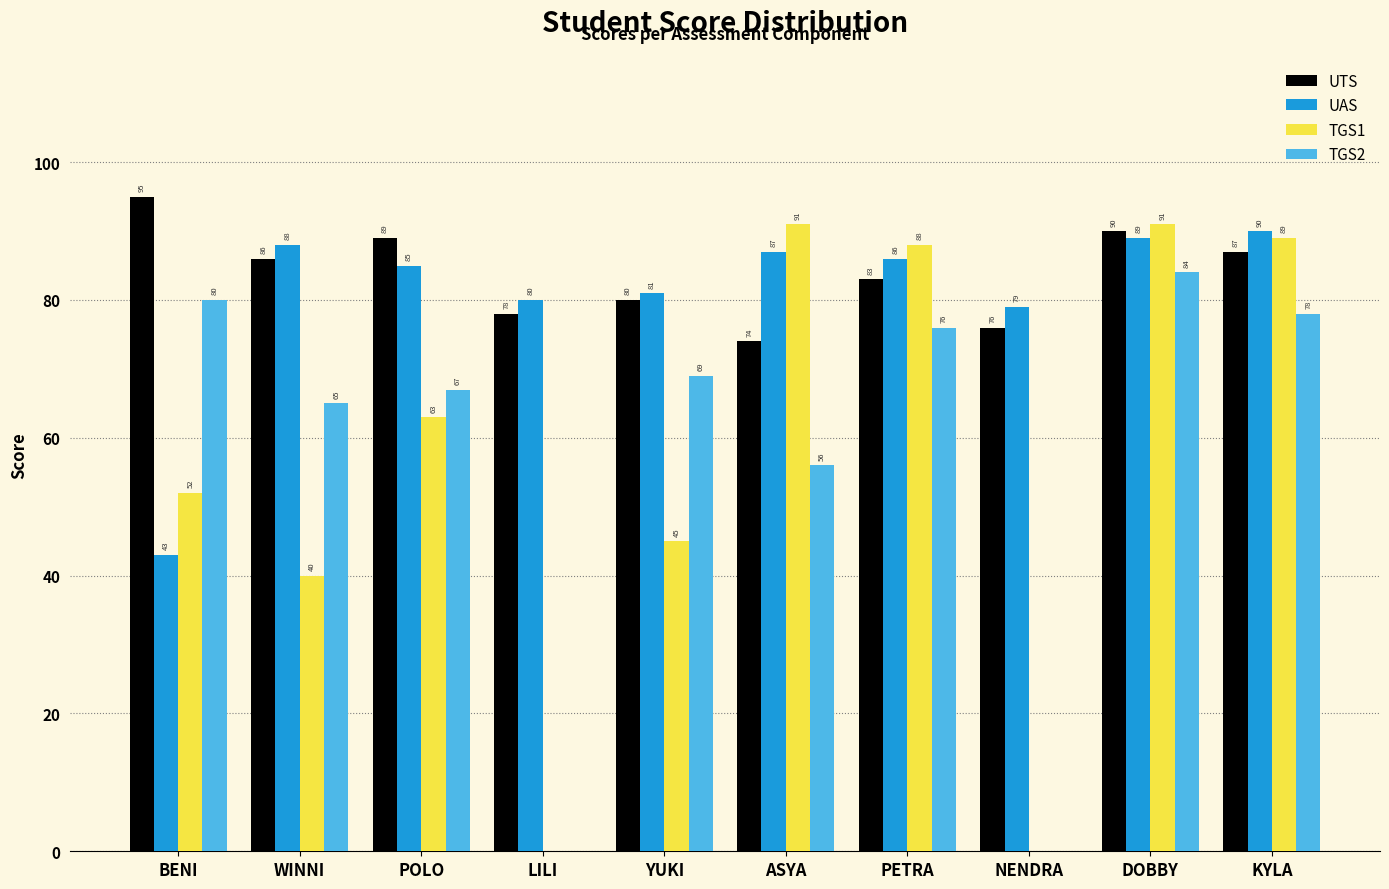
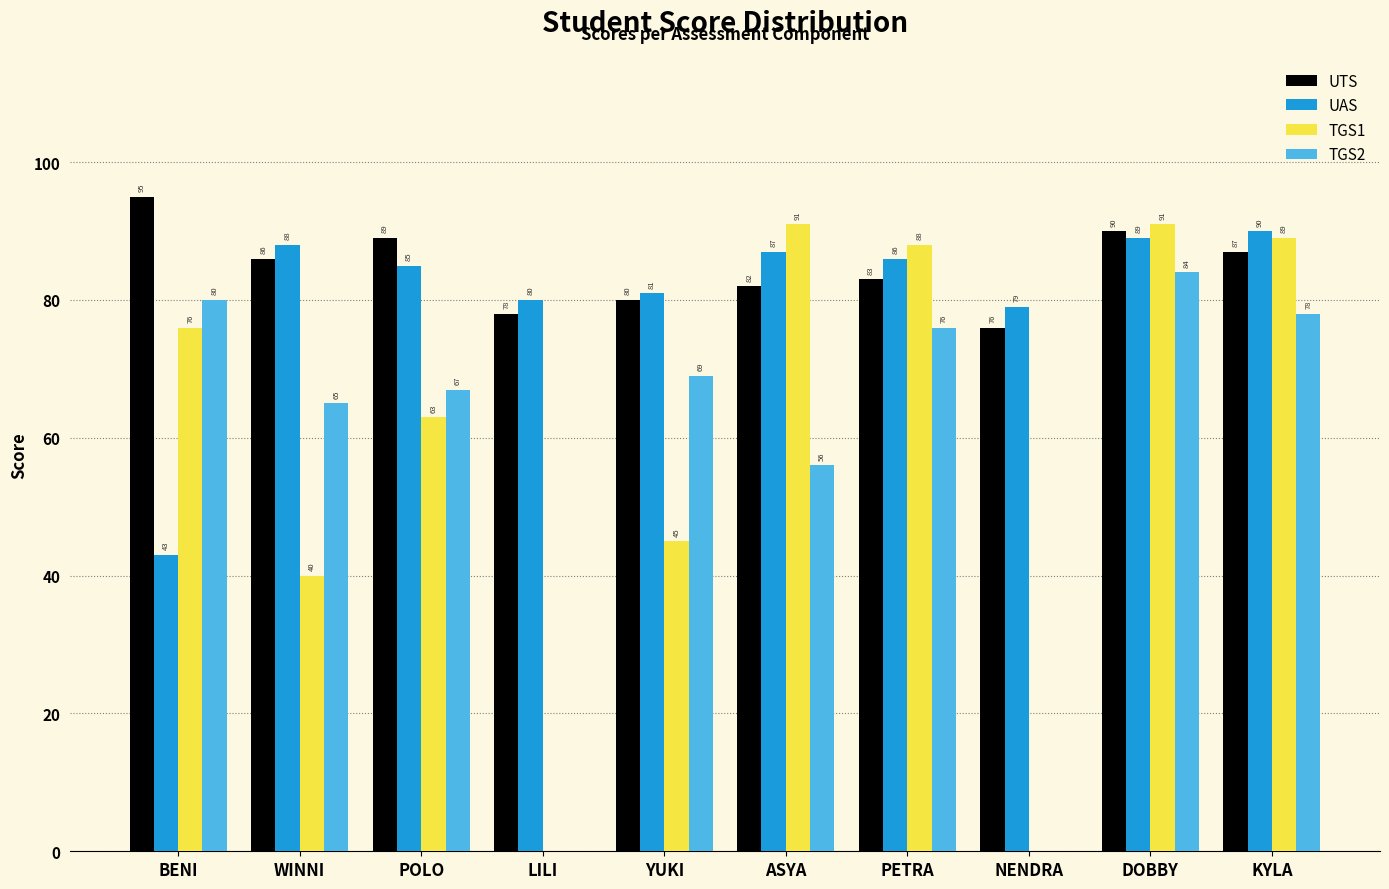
  {
    "UTS": {
      "BENI": 95,
      "WINNI": 86,
      "POLO": 89,
      "LILI": 78,
      "YUKI": 80,
-     "ASYA": 74,
+     "ASYA": 82,
      "PETRA": 83,
      "NENDRA": 76,
      "DOBBY": 90,
      "KYLA": 87
    },
    "TGS1": {
-     "BENI": 52,
+     "BENI": 76,
      "WINNI": 40,
      "POLO": 63,
      "YUKI": 45,
      "ASYA": 91,
      "PETRA": 88,
      "DOBBY": 91,
      "KYLA": 89
    }
  }
